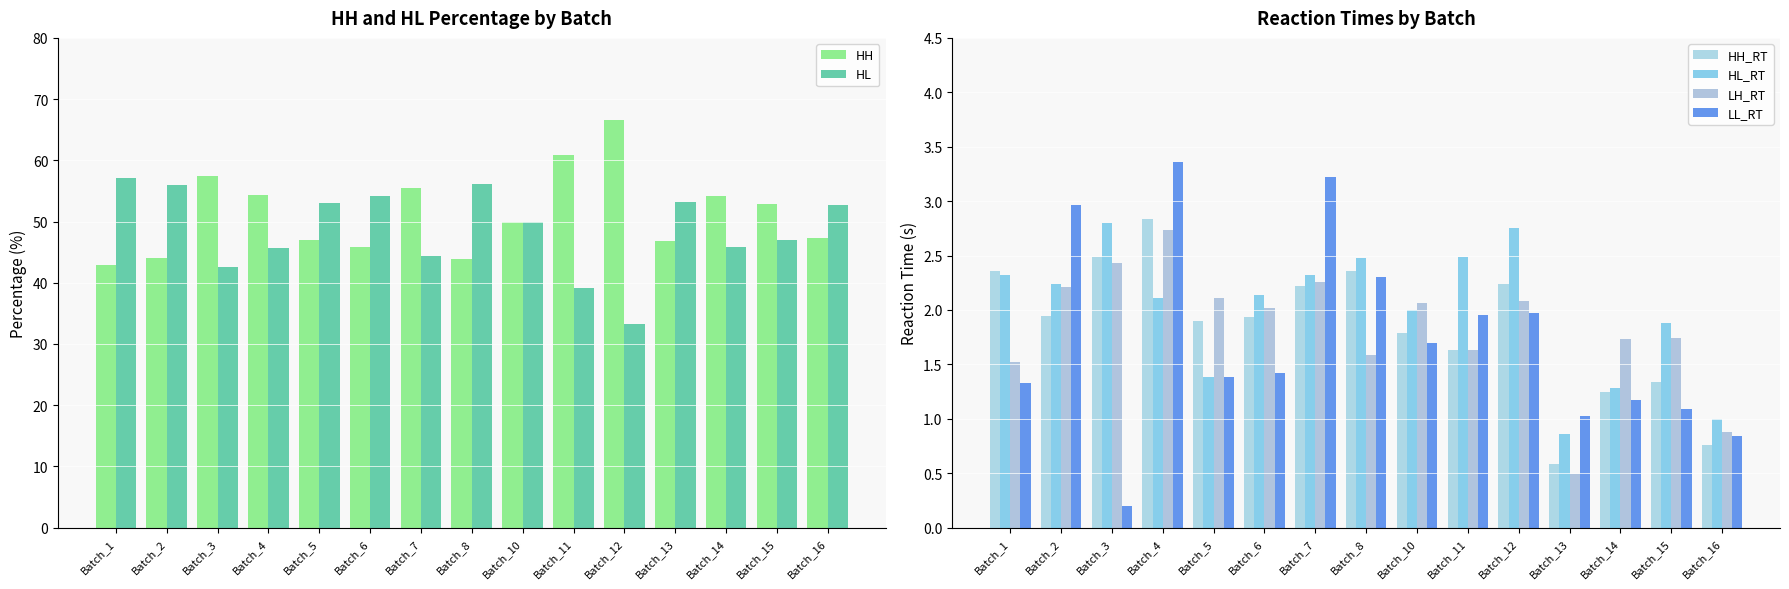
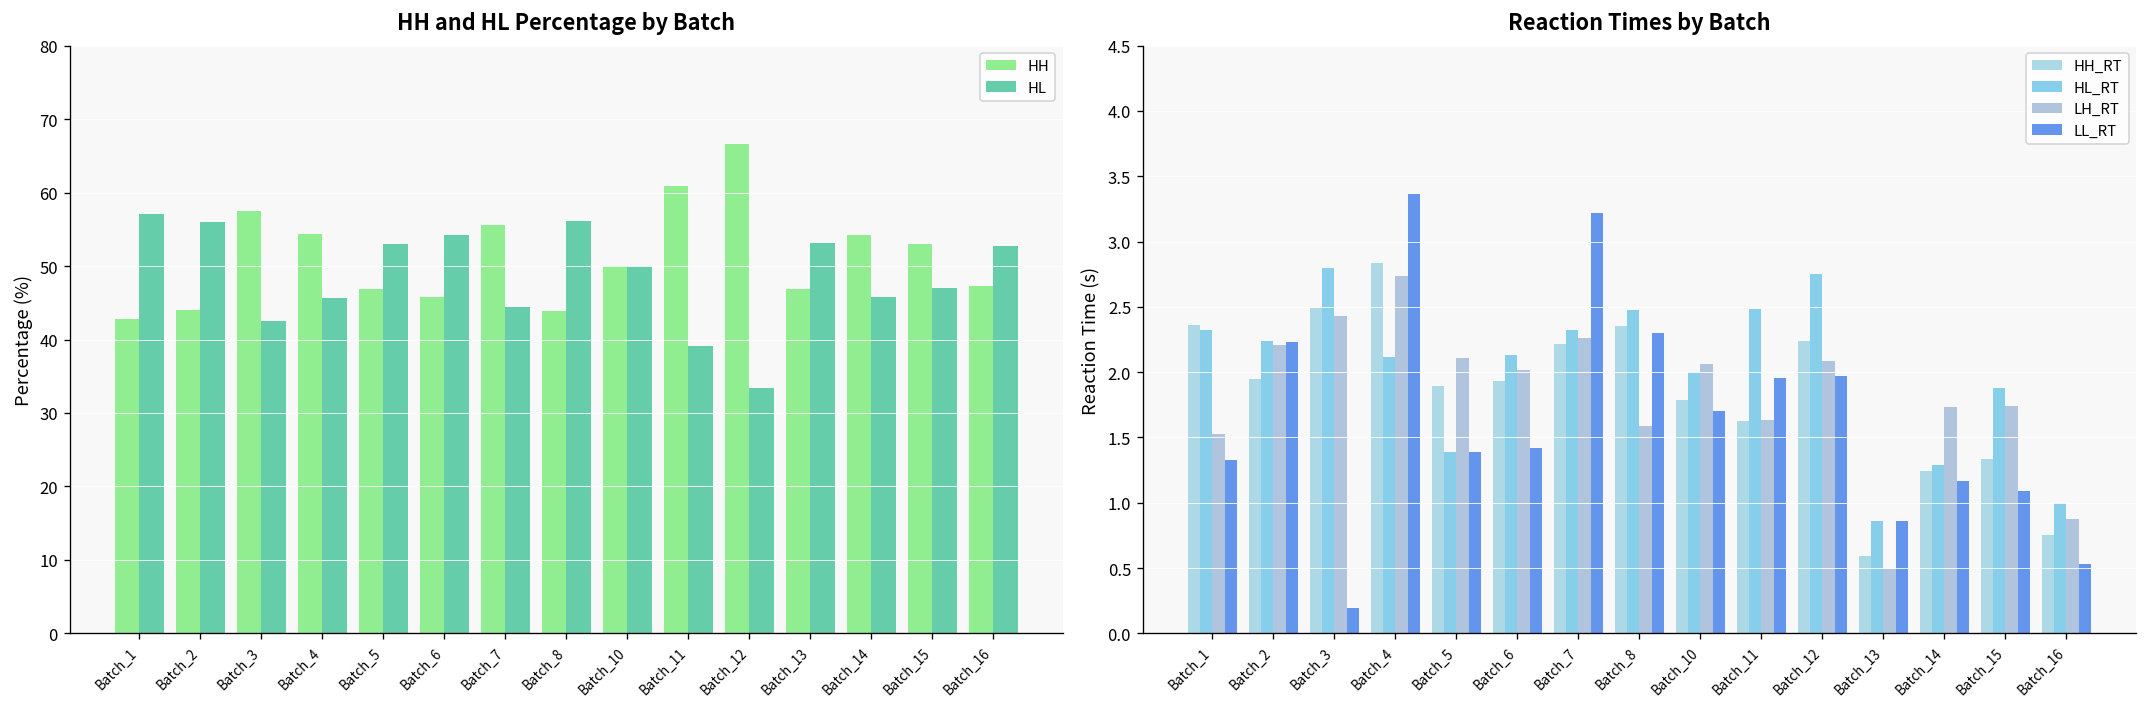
  {
    "Reaction Times by Batch": {
      "LL_RT": {
        "Batch_1": 1.33,
-       "Batch_2": 2.96,
+       "Batch_2": 2.23,
        "Batch_3": 0.20,
        "Batch_4": 3.36,
        "Batch_5": 1.39,
        "Batch_6": 1.42,
        "Batch_7": 3.22,
        "Batch_8": 2.30,
        "Batch_10": 1.70,
        "Batch_11": 1.95,
        "Batch_12": 1.97,
-       "Batch_13": 1.03,
+       "Batch_13": 0.86,
        "Batch_14": 1.17,
        "Batch_15": 1.09,
-       "Batch_16": 0.85
+       "Batch_16": 0.53
      }
    }
  }
